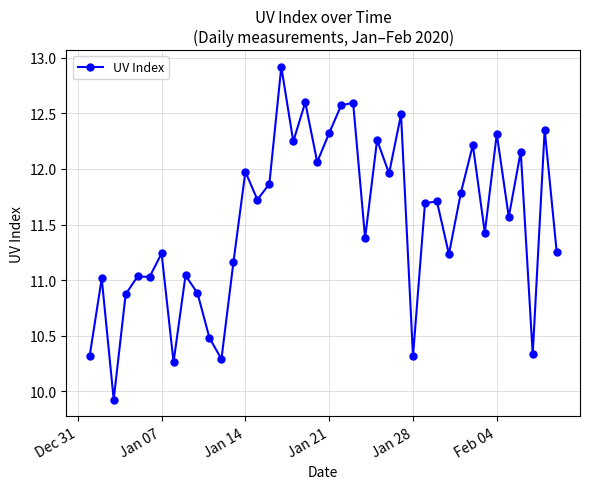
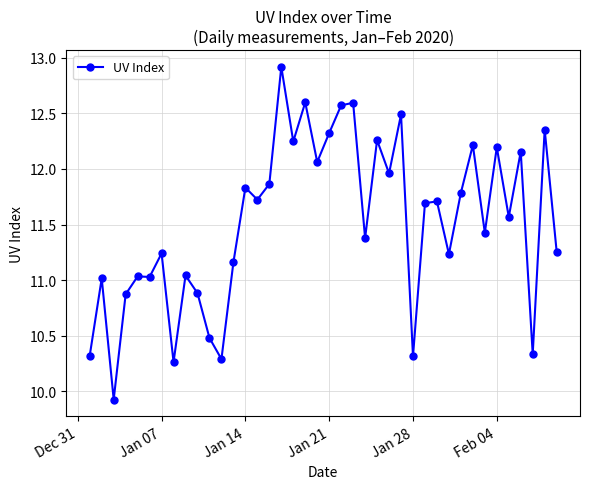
  {
    "Jan 07": 11.24,
-   "Jan 14": 11.98,
+   "Jan 14": 11.83,
    "Jan 21": 12.32,
    "Jan 28": 10.31,
-   "Feb 04": 12.32
+   "Feb 04": 12.19
  }
